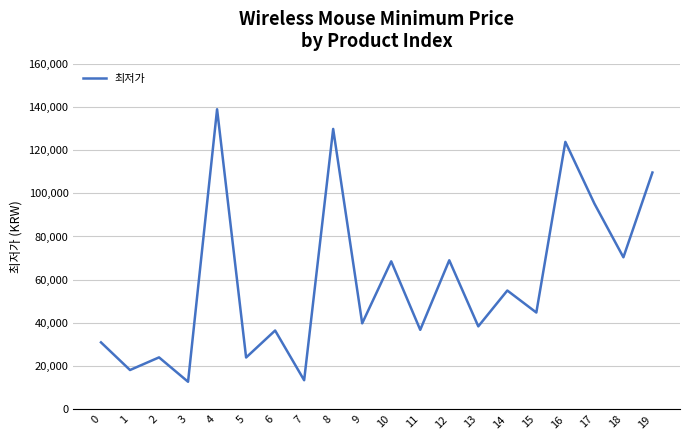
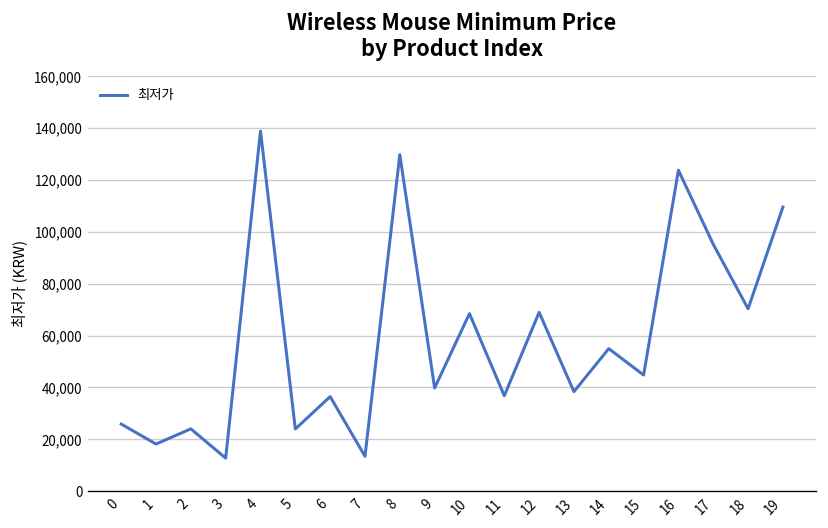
  {
-   "0": "31,000",
+   "0": "26,000",
    "1": "18,000",
    "2": "24,000",
    "3": "13,000",
    "4": "139,000",
    "5": "24,000",
    "6": "36,000",
    "7": "13,000",
    "8": "130,000",
    "9": "40,000",
    "10": "69,000",
    "11": "37,000",
    "12": "69,000",
    "13": "38,000",
    "14": "55,000",
    "15": "45,000",
    "16": "124,000",
    "17": "95,000",
    "18": "70,000",
    "19": "110,000"
  }
